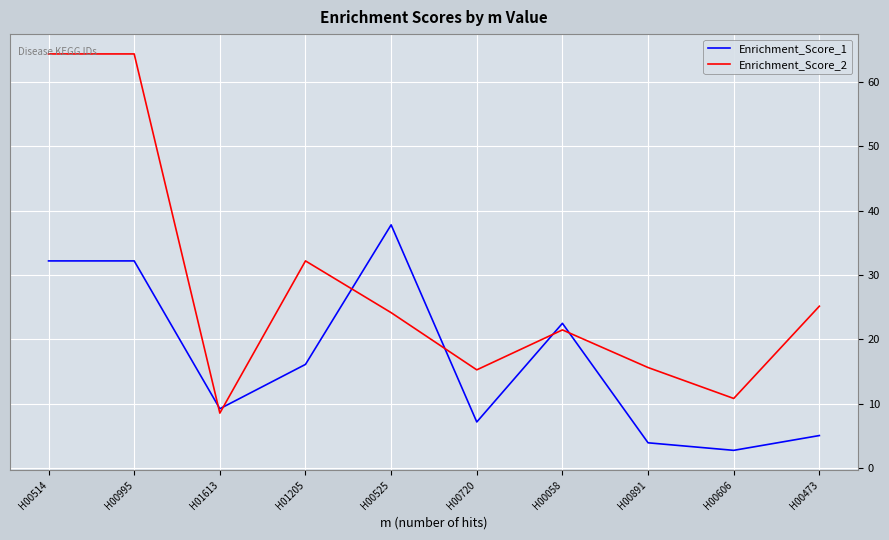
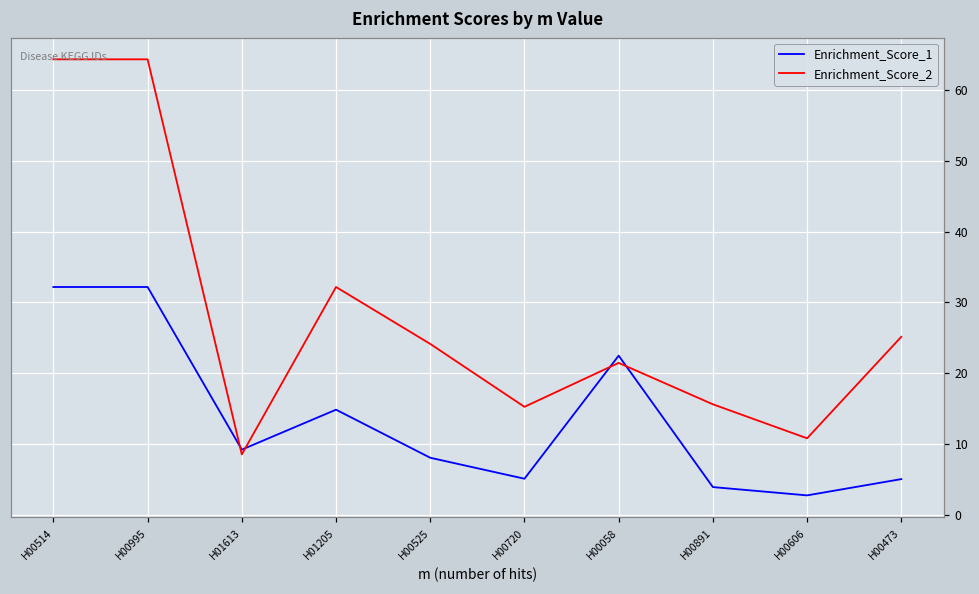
  {
    "Enrichment_Score_1": {
      "H00514": 32,
      "H00995": 32,
      "H01613": 9,
-     "H01205": 16,
-     "H00525": 38,
-     "H00720": 7,
+     "H01205": 15,
+     "H00525": 8,
+     "H00720": 5,
      "H00058": 22,
      "H00891": 4,
      "H00606": 3,
      "H00473": 5
    },
    "Enrichment_Score_2": {
      "H00514": 64,
      "H00995": 64,
      "H01613": 9,
      "H01205": 32,
      "H00525": 24,
      "H00720": 15,
      "H00058": 21,
      "H00891": 16,
      "H00606": 11,
      "H00473": 25
    }
  }
